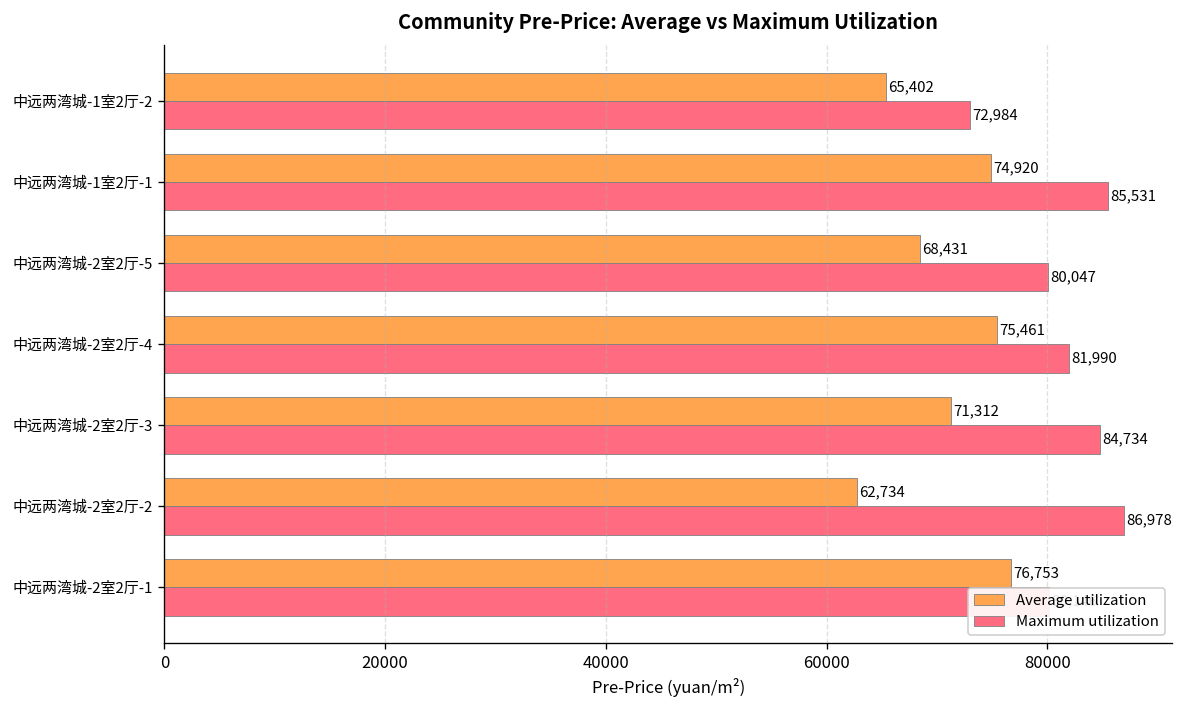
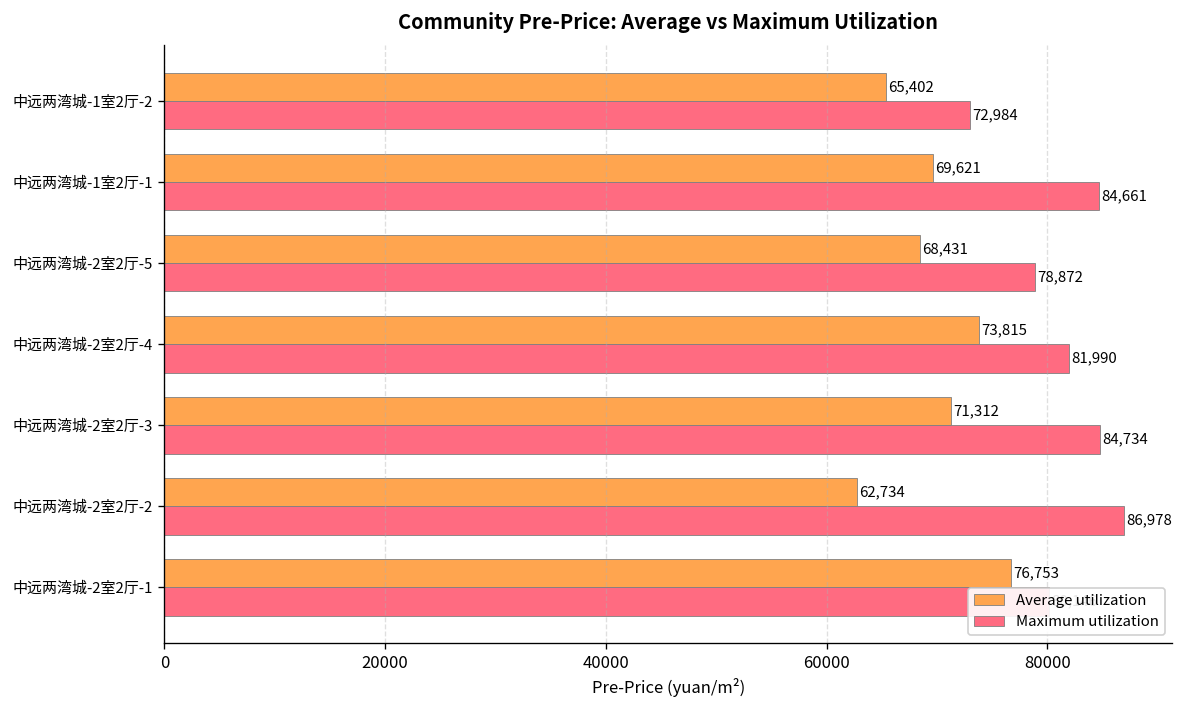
  {
    "Average utilization": {
      "中远两湾城-1室2厅-2": "65,402",
-     "中远两湾城-1室2厅-1": "74,920",
+     "中远两湾城-1室2厅-1": "69,621",
      "中远两湾城-2室2厅-5": "68,431",
-     "中远两湾城-2室2厅-4": "75,461",
+     "中远两湾城-2室2厅-4": "73,815",
      "中远两湾城-2室2厅-3": "71,312",
      "中远两湾城-2室2厅-2": "62,734",
      "中远两湾城-2室2厅-1": "76,753"
    },
    "Maximum utilization": {
      "中远两湾城-1室2厅-2": "72,984",
-     "中远两湾城-1室2厅-1": "85,531",
-     "中远两湾城-2室2厅-5": "80,047",
+     "中远两湾城-1室2厅-1": "84,661",
+     "中远两湾城-2室2厅-5": "78,872",
      "中远两湾城-2室2厅-4": "81,990",
      "中远两湾城-2室2厅-3": "84,734",
      "中远两湾城-2室2厅-2": "86,978"
    }
  }
